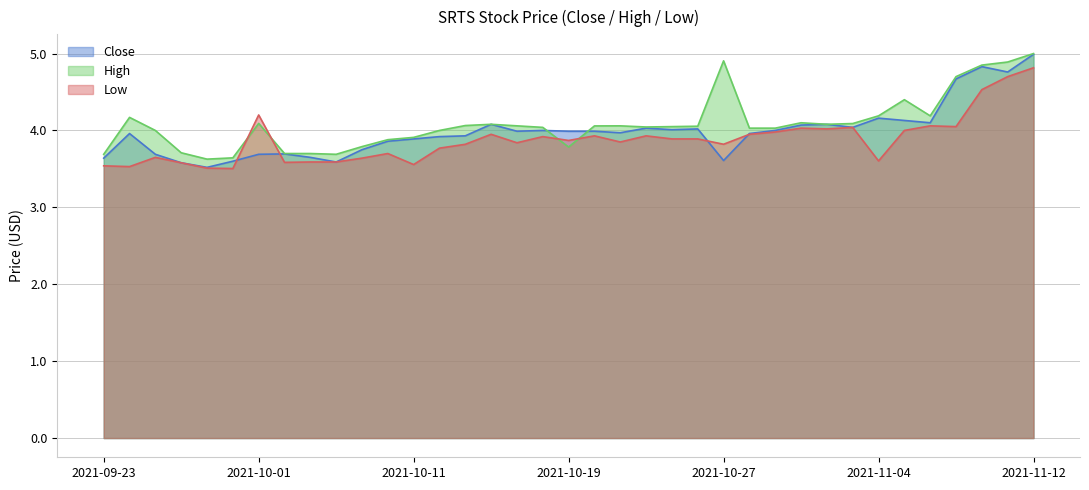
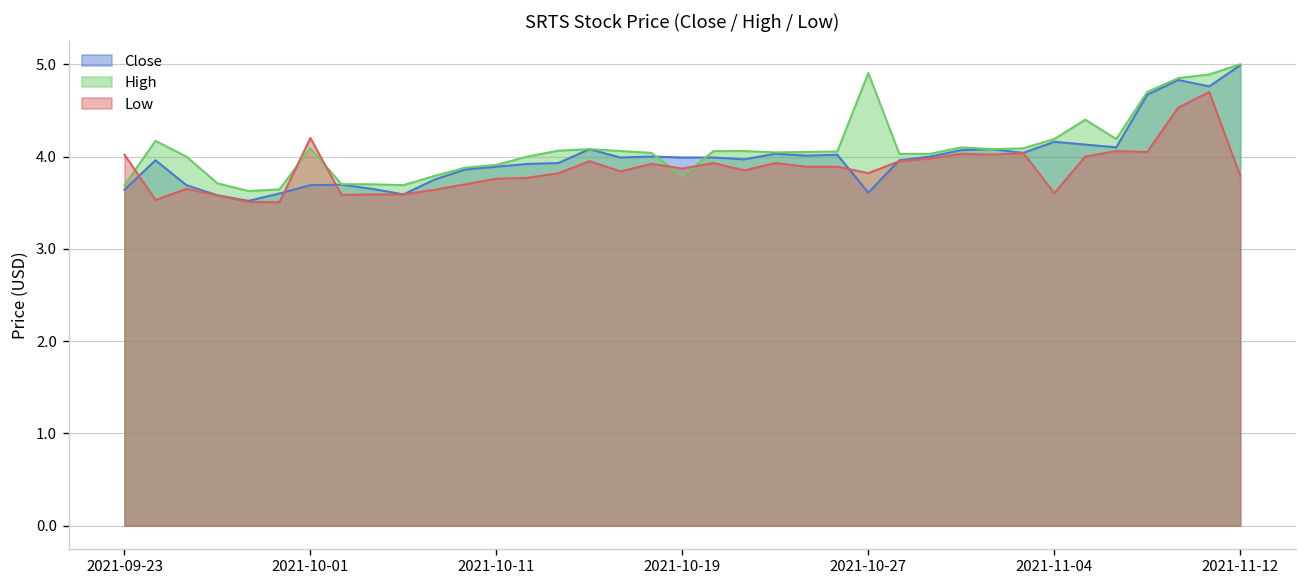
  {
    "Close": {
      "2021-09-23": 3.6,
      "2021-10-01": 3.7,
      "2021-10-19": 4.0,
      "2021-10-27": 3.6
    },
    "High": {
      "2021-09-23": 3.7,
      "2021-10-01": 4.1,
      "2021-10-19": 3.8,
      "2021-10-27": 4.9
    },
    "Low": {
-     "2021-09-23": 3.5,
+     "2021-09-23": 4.0,
      "2021-10-01": 4.2,
-     "2021-10-11": 3.6,
+     "2021-10-11": 3.8,
      "2021-10-19": 3.9,
      "2021-10-27": 3.8,
      "2021-11-04": 3.6,
-     "2021-11-12": 4.8
+     "2021-11-12": 3.8
    }
  }
